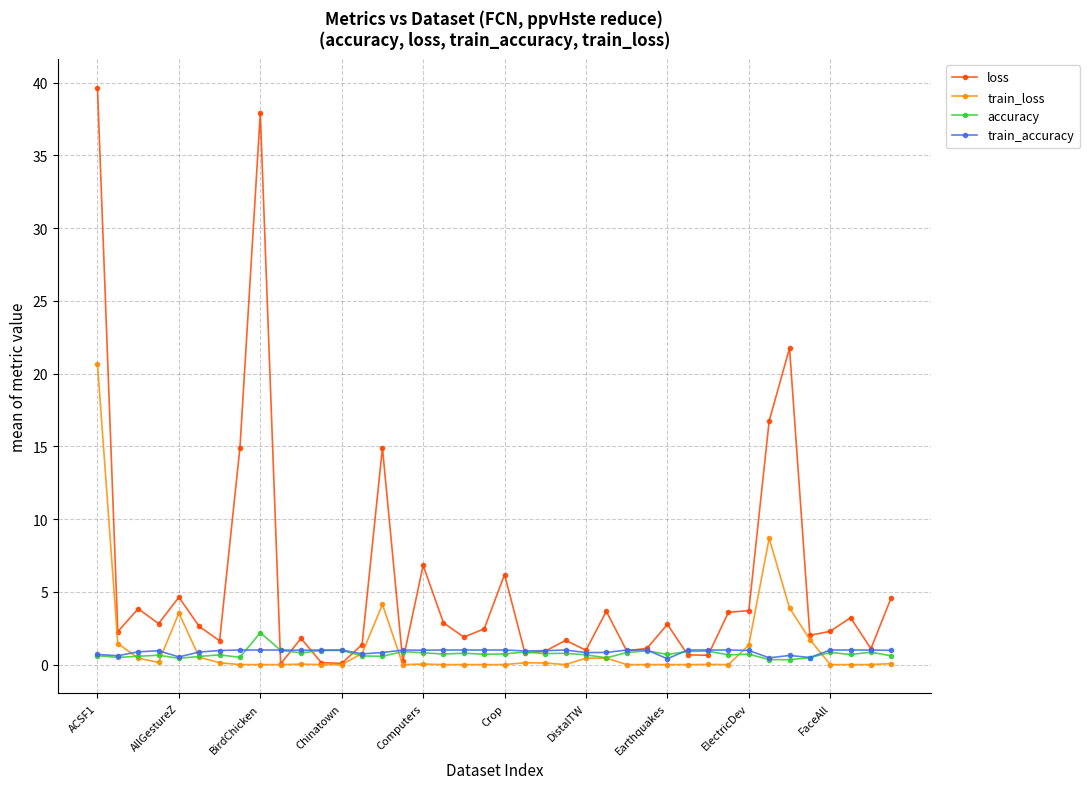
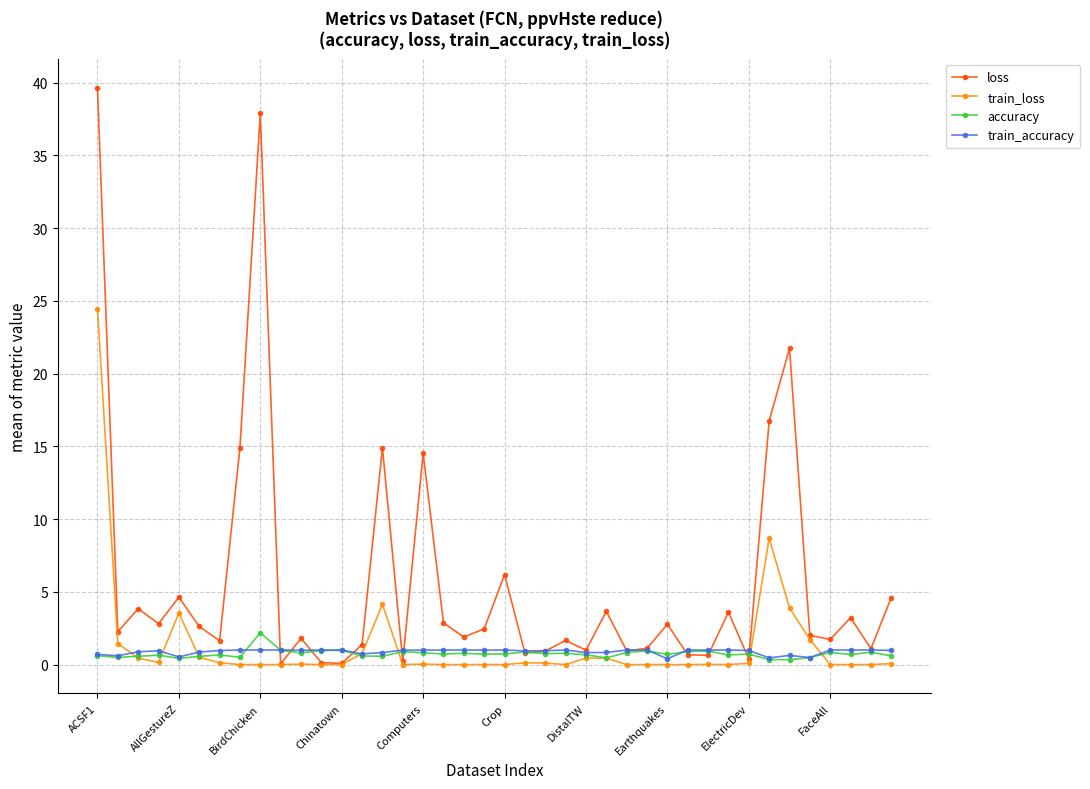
  {
    "loss": {
      "ACSF1": 39.6,
      "AllGestureZ": 4.6,
      "BirdChicken": 37.9,
-     "Computers": 6.8,
+     "Computers": 14.5,
      "Crop": 6.2,
      "Earthquakes": 2.8,
-     "ElectricDev": 3.7,
-     "FaceAll": 2.3
+     "ElectricDev": 0.4,
+     "FaceAll": 1.7
    },
    "train_loss": {
-     "ACSF1": 20.7,
+     "ACSF1": 24.5,
      "AllGestureZ": 3.5,
      "BirdChicken": 0.0,
      "Computers": 0.0,
      "Crop": 0.0,
      "DistalTW": 0.4,
      "Earthquakes": 0.0,
-     "ElectricDev": 1.3,
+     "ElectricDev": 0.1,
      "FaceAll": 0.0
    },
    "accuracy": {
      "BirdChicken": 2.2,
      "Computers": 0.8,
      "Crop": 0.7,
      "Earthquakes": 0.7,
      "ElectricDev": 0.7
    },
    "train_accuracy": {
      "BirdChicken": 1.0,
      "Computers": 1.0,
      "Crop": 1.0,
      "Earthquakes": 0.4,
      "ElectricDev": 1.0
    }
  }
